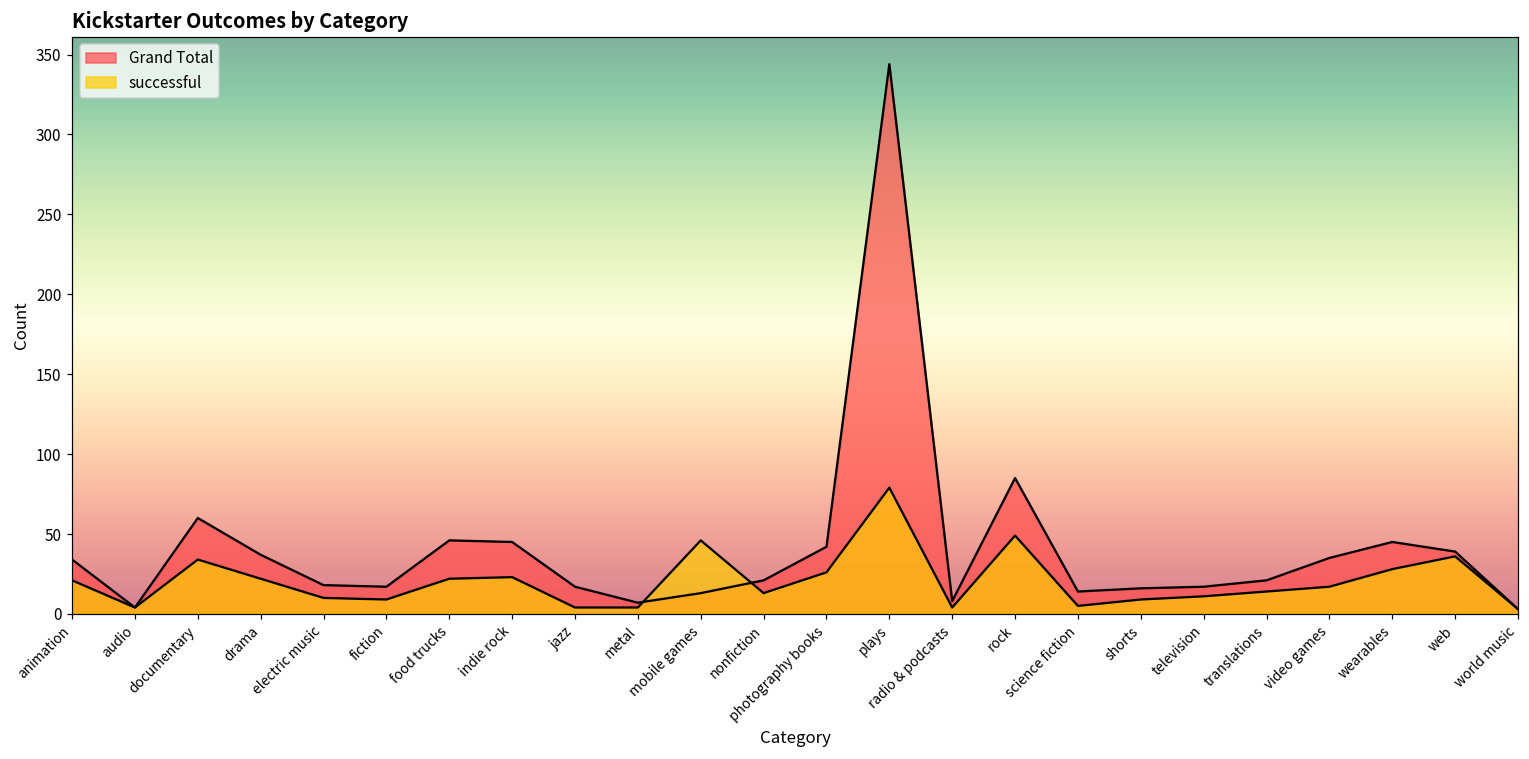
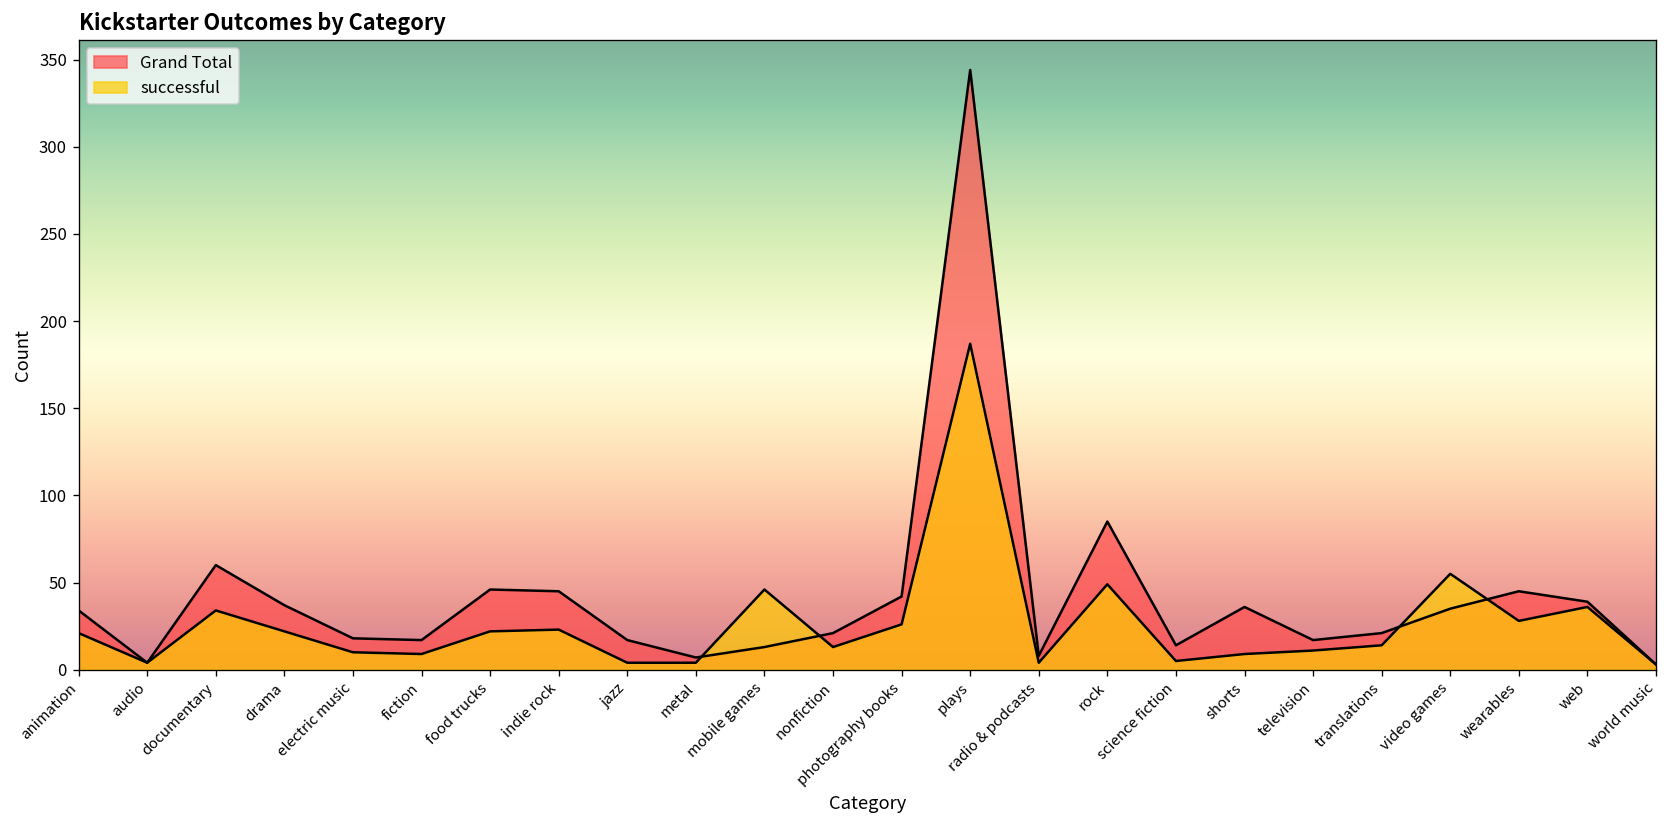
  {
    "Grand Total": {
      "animation": 34,
      "documentary": 60,
      "drama": 37,
      "electric music": 18,
      "fiction": 17,
      "food trucks": 46,
      "indie rock": 45,
      "jazz": 17,
      "metal": 7,
      "mobile games": 13,
      "nonfiction": 21,
      "photography books": 42,
      "plays": 344,
      "radio & podcasts": 8,
      "rock": 85,
      "science fiction": 14,
-     "shorts": 16,
+     "shorts": 36,
      "television": 17,
      "translations": 21,
      "video games": 35,
      "wearables": 45,
      "web": 39
    },
    "successful": {
      "animation": 21,
      "documentary": 34,
      "drama": 22,
      "electric music": 10,
      "fiction": 9,
      "food trucks": 22,
      "indie rock": 23,
      "jazz": 4,
      "metal": 4,
      "mobile games": 46,
      "nonfiction": 13,
      "photography books": 26,
-     "plays": 79,
+     "plays": 187,
      "radio & podcasts": 4,
      "rock": 49,
      "science fiction": 5,
      "shorts": 9,
      "television": 11,
      "translations": 14,
-     "video games": 17,
+     "video games": 55,
      "wearables": 28,
      "web": 36
    }
  }
